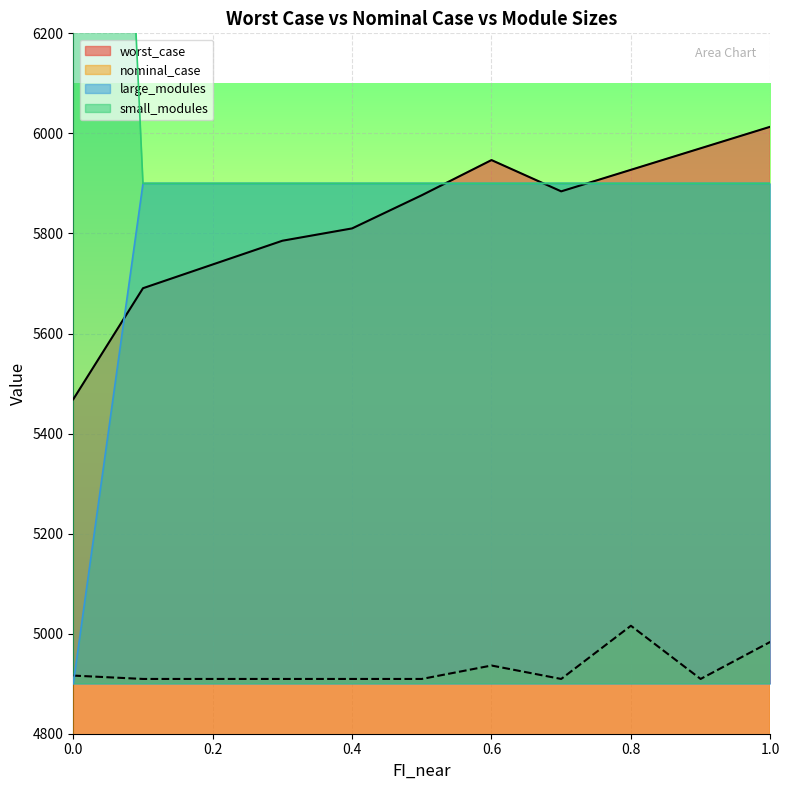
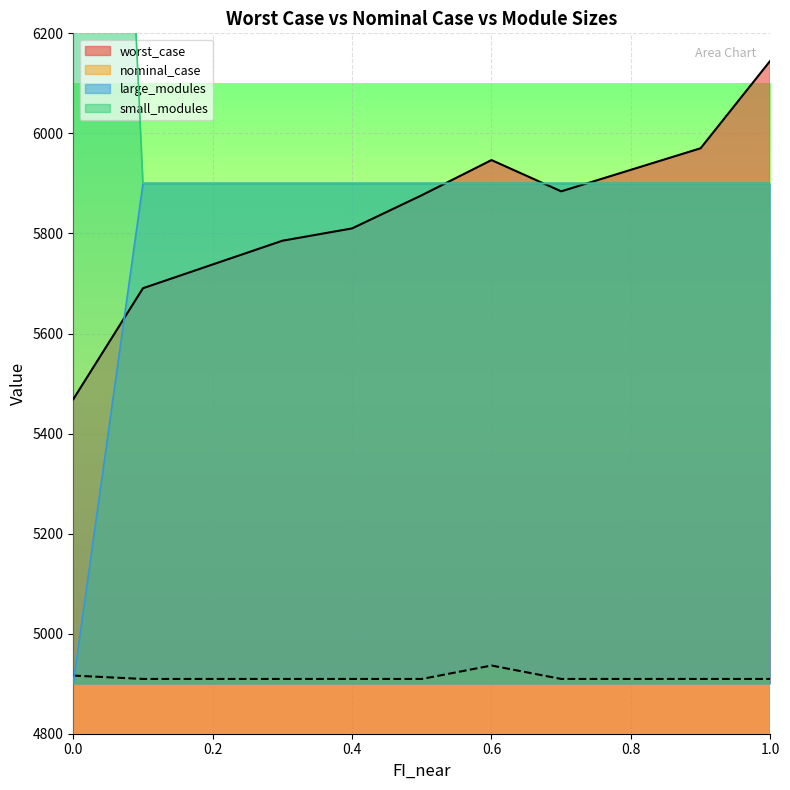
  {
    "worst_case": {
      "0.0": 5470,
      "0.2": 5740,
      "0.4": 5810,
      "0.6": 5950,
      "0.8": 5930,
-     "1.0": 6010
+     "1.0": 6150
    },
    "nominal_case": {
      "0.0": 4920,
      "0.2": 4910,
      "0.4": 4910,
      "0.6": 4940,
-     "0.8": 5020,
-     "1.0": 4980
+     "0.8": 4910,
+     "1.0": 4910
    },
    "large_modules": {
      "0.0": 0
    }
  }
